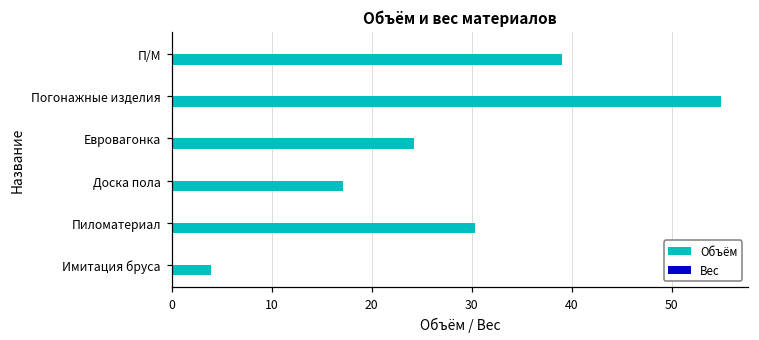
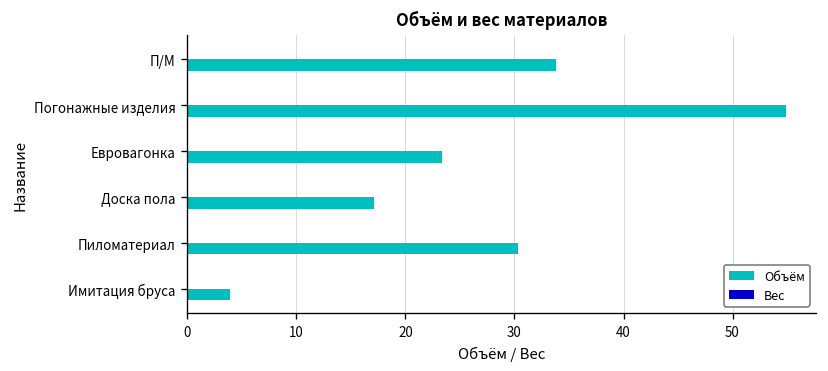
  {
    "Объём": {
-     "П/М": 39,
+     "П/М": 34,
      "Погонажные изделия": 55,
-     "Евровагонка": 24,
+     "Евровагонка": 23,
      "Доска пола": 17,
      "Пиломатериал": 30,
      "Имитация бруса": 4
    },
    "Вес": {
      "П/М": 0,
      "Погонажные изделия": 0,
      "Евровагонка": 0,
      "Доска пола": 0,
      "Пиломатериал": 0,
      "Имитация бруса": 0
    }
  }
